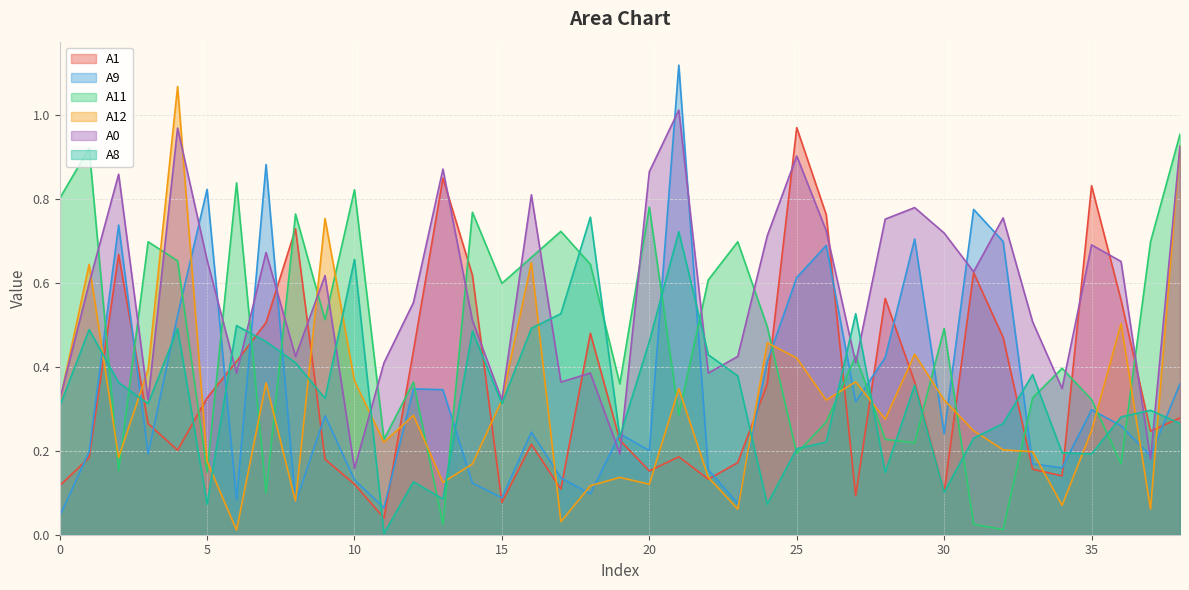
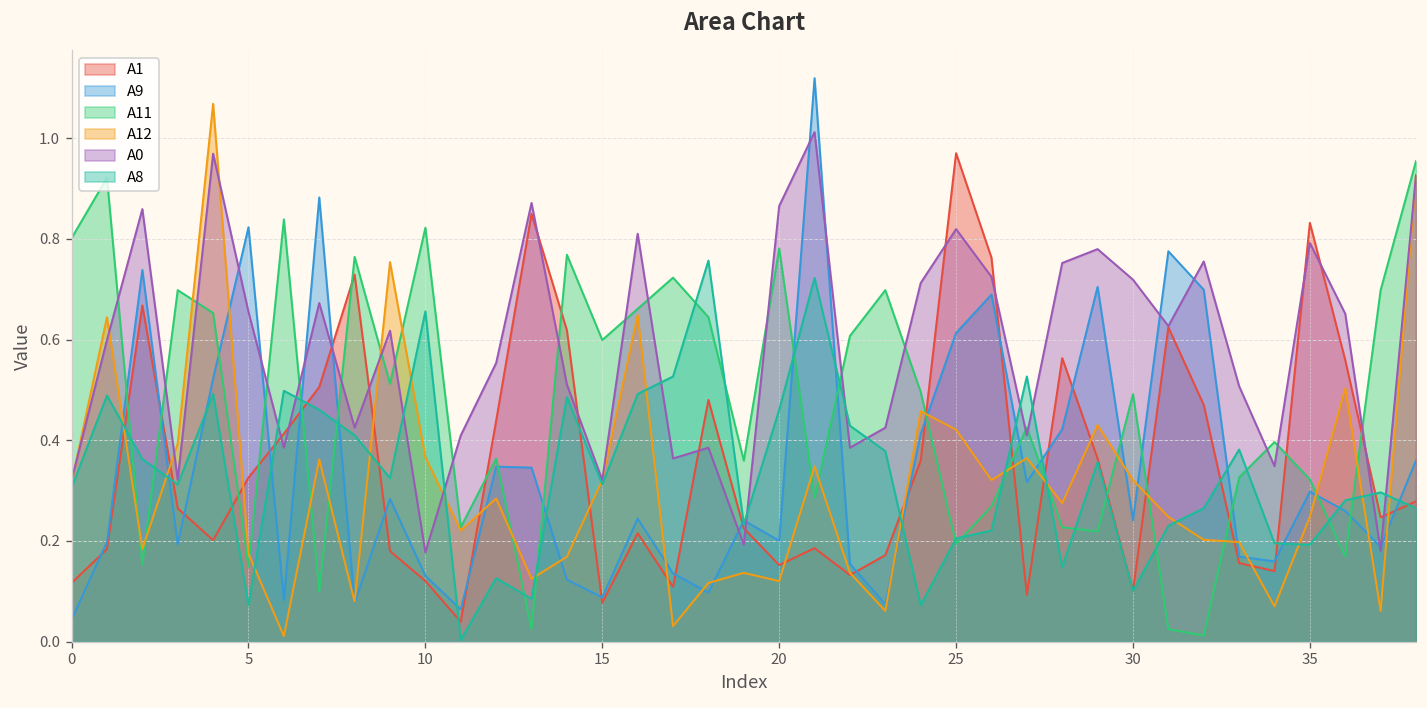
  {
    "A0": {
      "5": 0.65,
-     "10": 0.16,
+     "10": 0.18,
      "20": 0.87,
-     "25": 0.90,
+     "25": 0.82,
      "30": 0.72,
-     "35": 0.69
+     "35": 0.79
    }
  }
